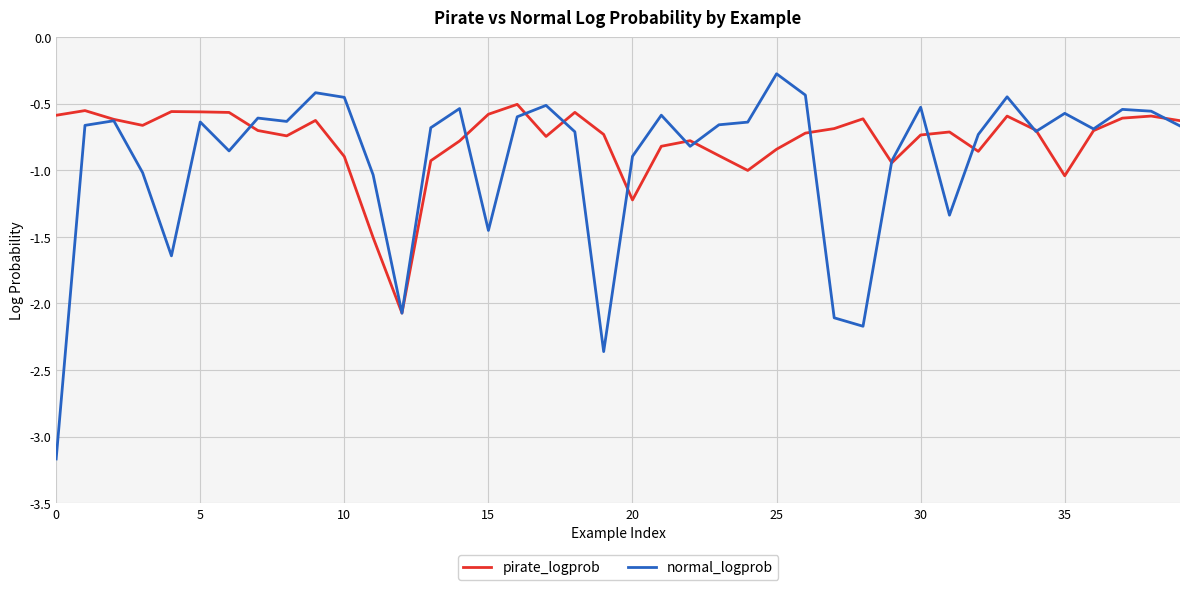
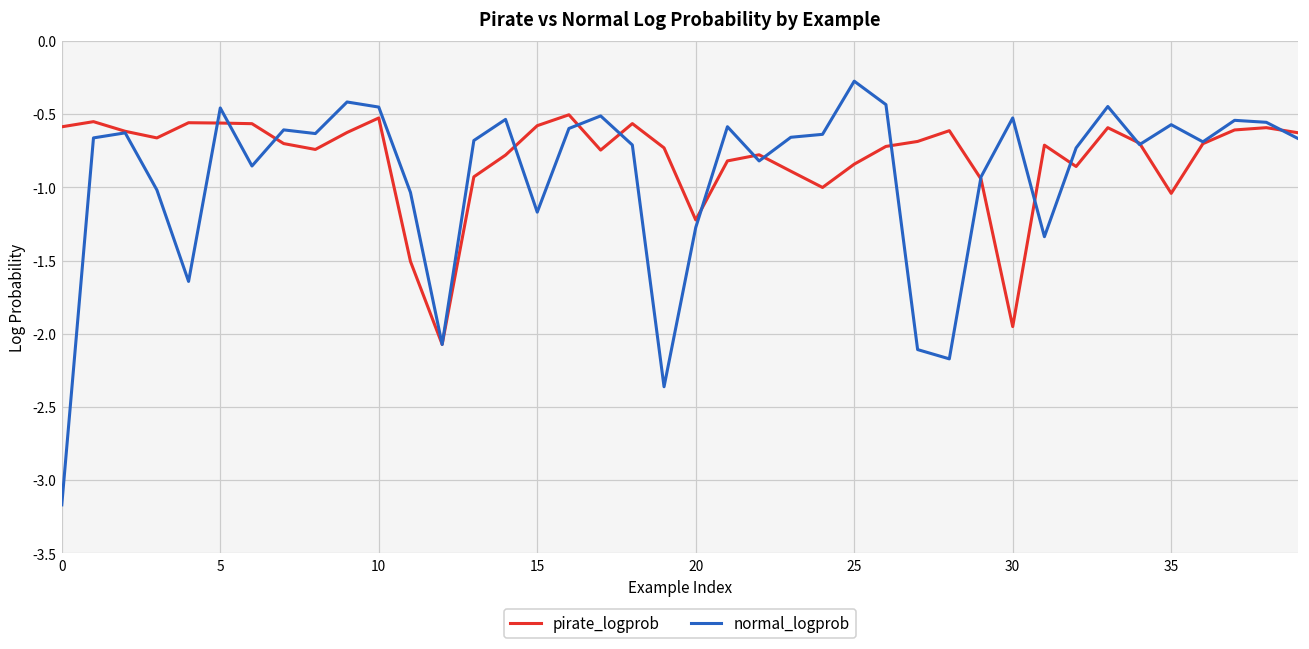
  {
    "pirate_logprob": {
      "0": -0.59,
      "5": -0.56,
-     "10": -0.90,
+     "10": -0.53,
      "15": -0.58,
      "20": -1.22,
      "25": -0.84,
-     "30": -0.73,
+     "30": -1.95,
      "35": -1.04
    },
    "normal_logprob": {
      "0": -3.17,
-     "5": -0.64,
+     "5": -0.46,
      "10": -0.45,
-     "15": -1.45,
-     "20": -0.90,
+     "15": -1.17,
+     "20": -1.27,
      "25": -0.28,
      "30": -0.53,
      "35": -0.57
    }
  }
